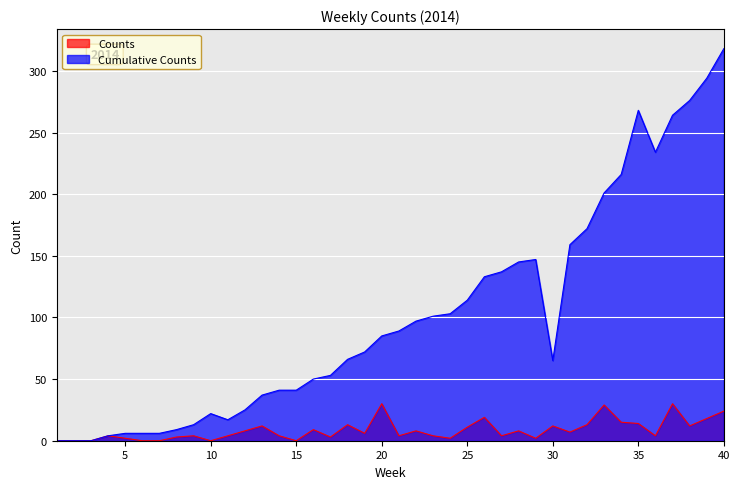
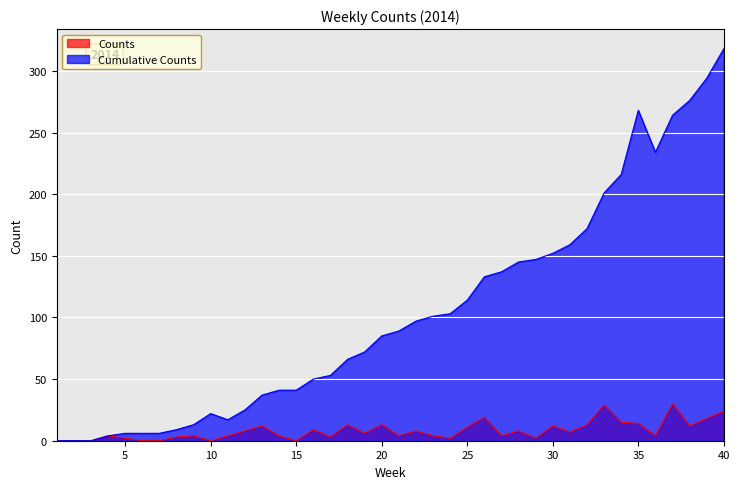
  {
    "Counts": {
      "5": 2,
      "10": 0,
      "15": 0,
-     "20": 30,
+     "20": 13,
      "25": 11,
      "30": 12,
      "35": 14,
      "40": 24
    },
    "Cumulative Counts": {
      "5": 6,
      "10": 22,
      "15": 41,
      "20": 85,
      "25": 114,
-     "30": 65,
+     "30": 152,
      "35": 268,
      "40": 318
    }
  }
